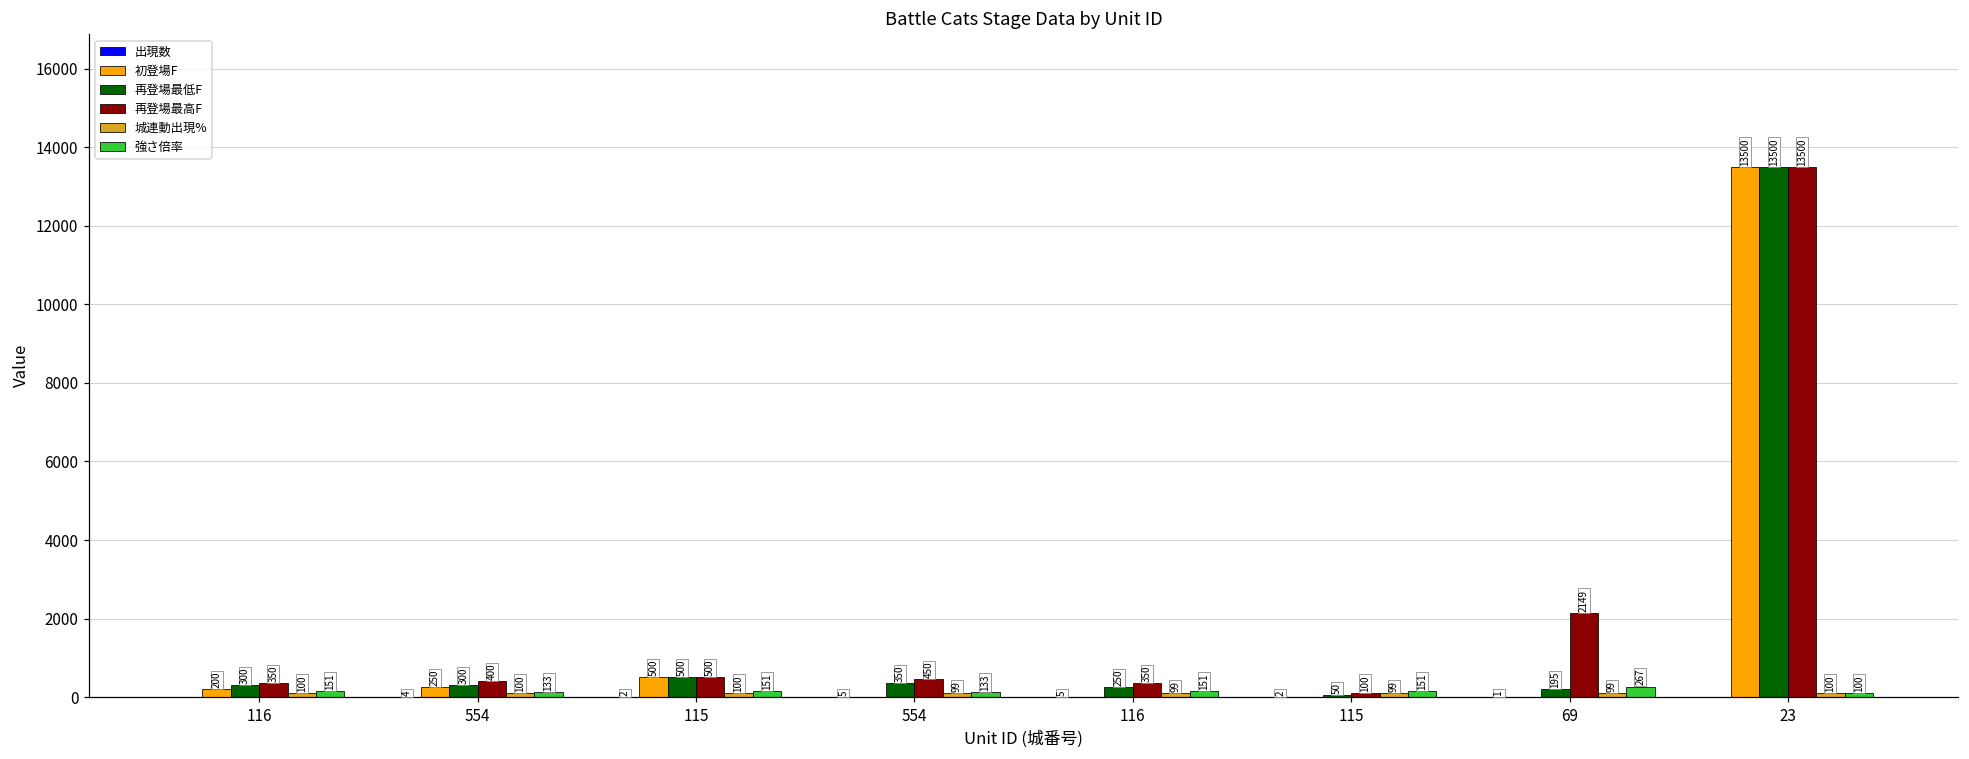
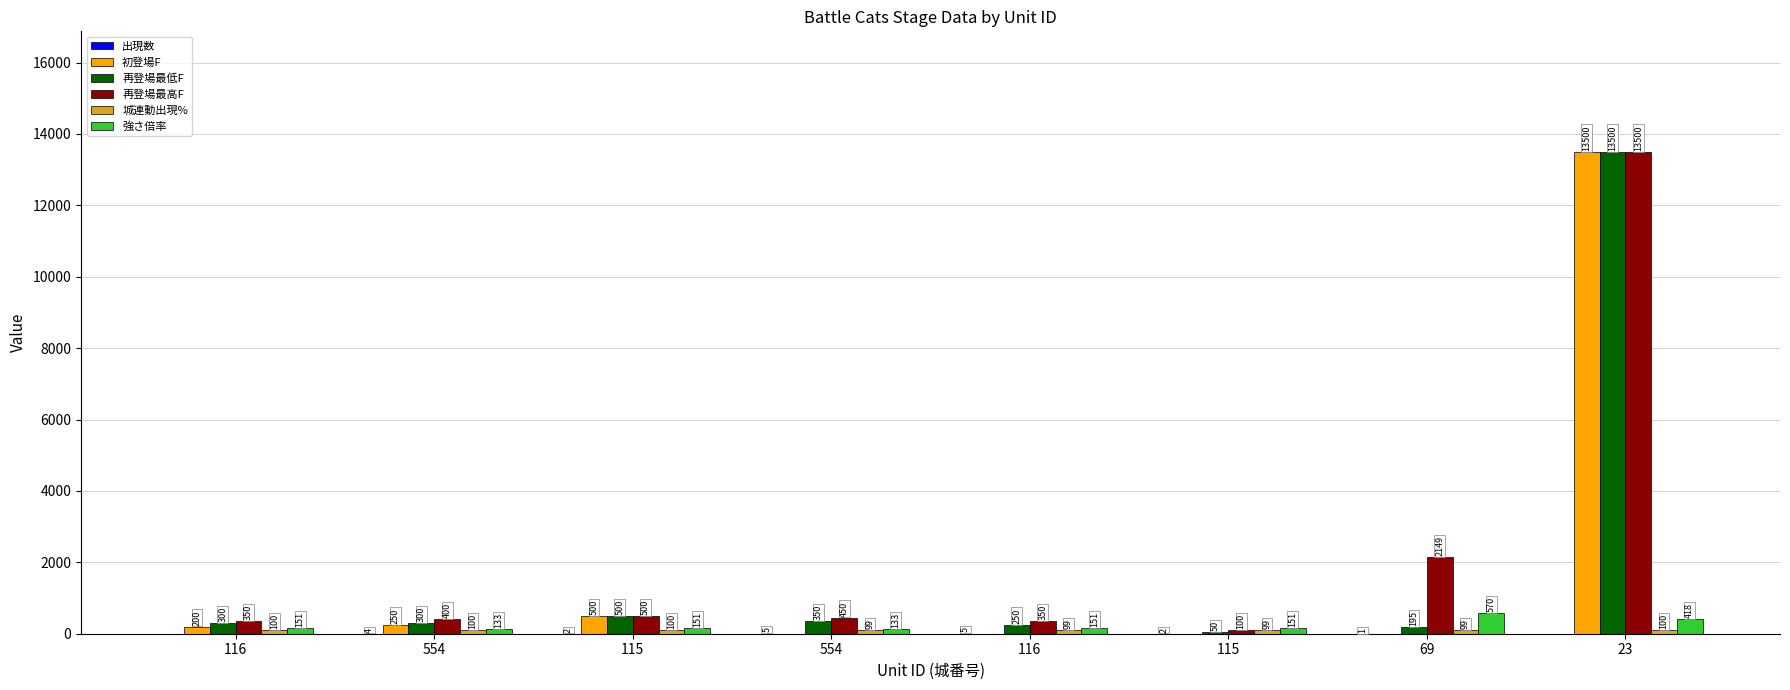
  {
    "出現数": {
      "23": 0
    },
    "強さ倍率": {
-     "69": 267,
-     "23": 100
+     "69": 570,
+     "23": 418
    }
  }
